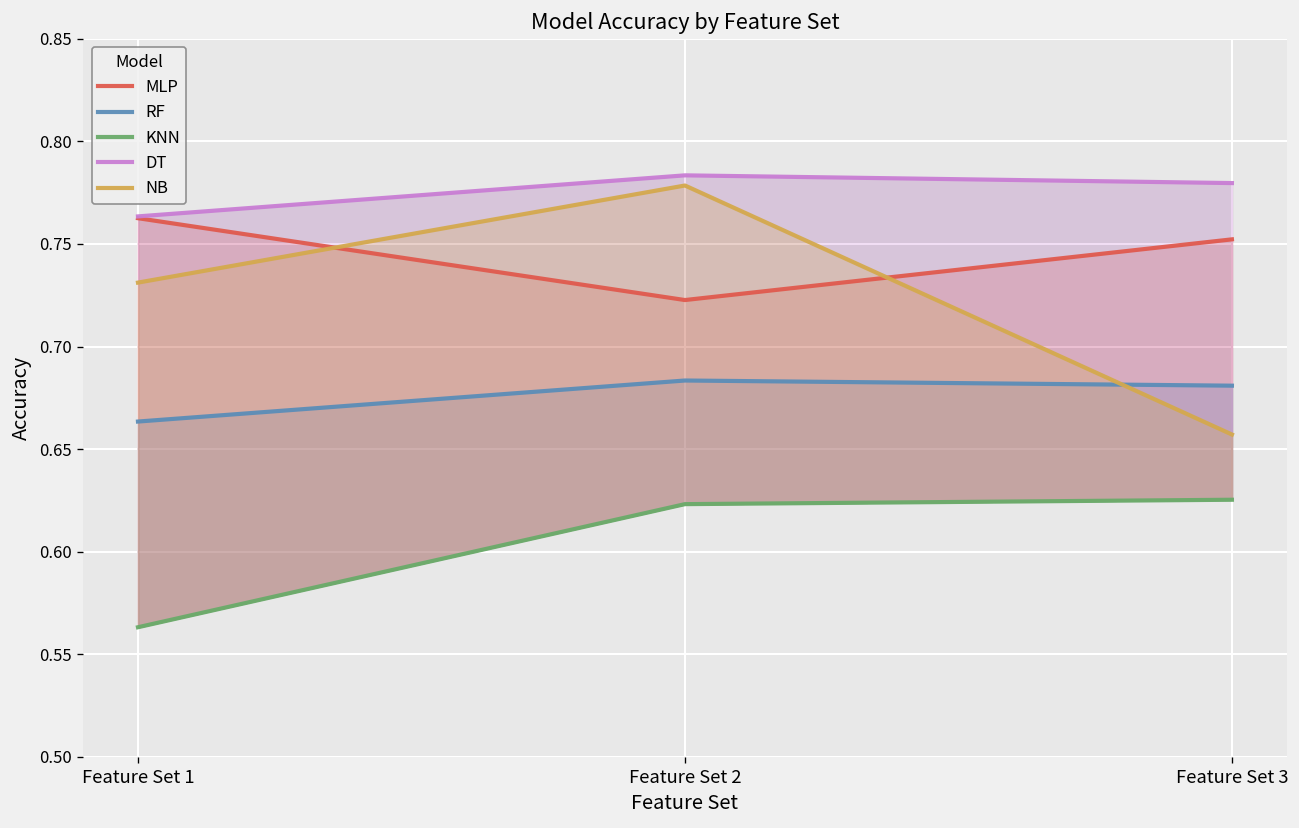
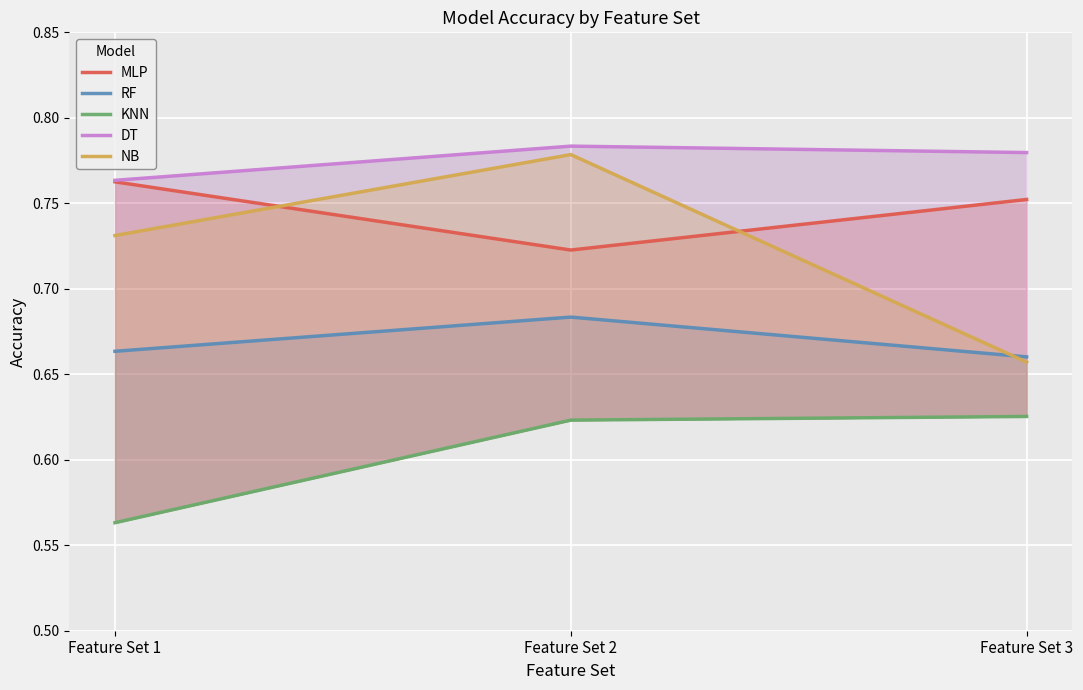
  {
    "MLP": {
      "Feature Set 2": 0.723,
      "Feature Set 3": 0.752
    },
    "RF": {
      "Feature Set 1": 0.663,
      "Feature Set 2": 0.683,
-     "Feature Set 3": 0.681
+     "Feature Set 3": 0.660
    },
    "KNN": {
      "Feature Set 1": 0.563,
      "Feature Set 2": 0.623,
      "Feature Set 3": 0.625
    },
    "DT": {
      "Feature Set 2": 0.783,
      "Feature Set 3": 0.780
    },
    "NB": {
      "Feature Set 1": 0.731,
      "Feature Set 2": 0.778,
      "Feature Set 3": 0.657
    }
  }
